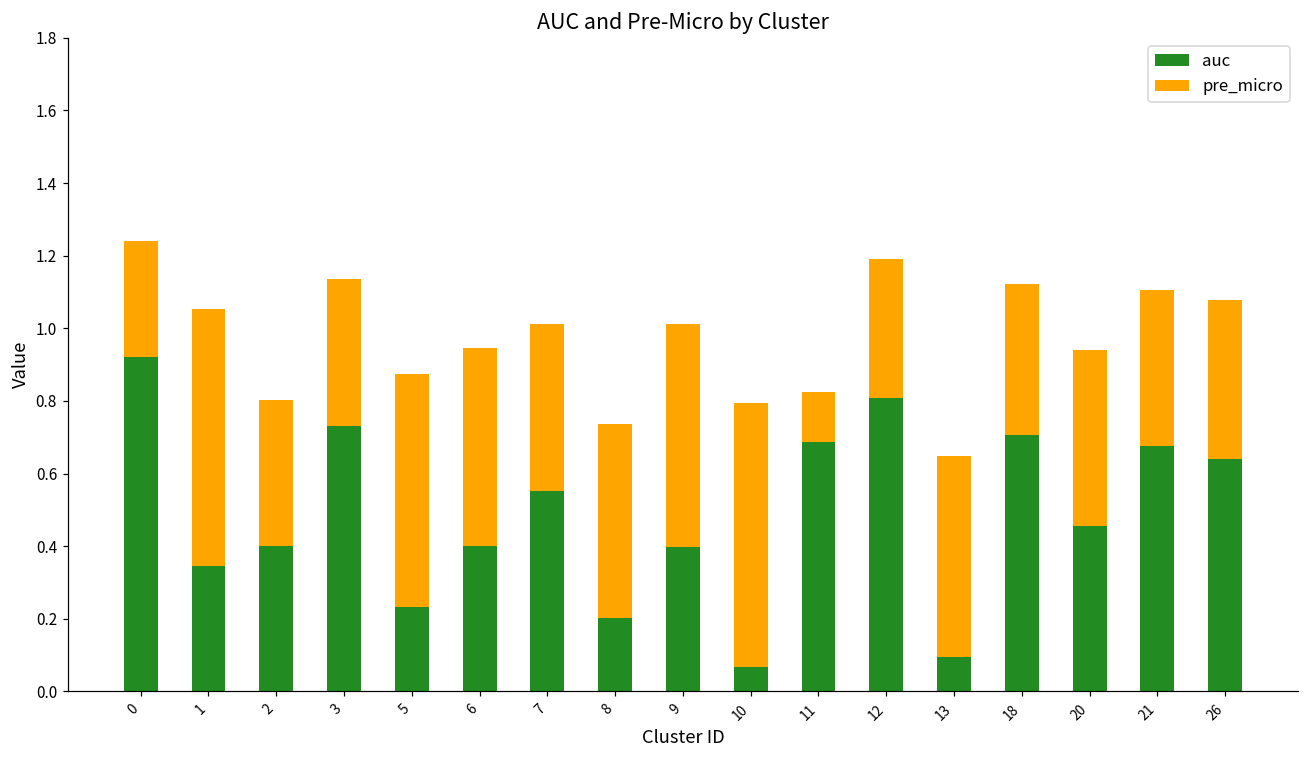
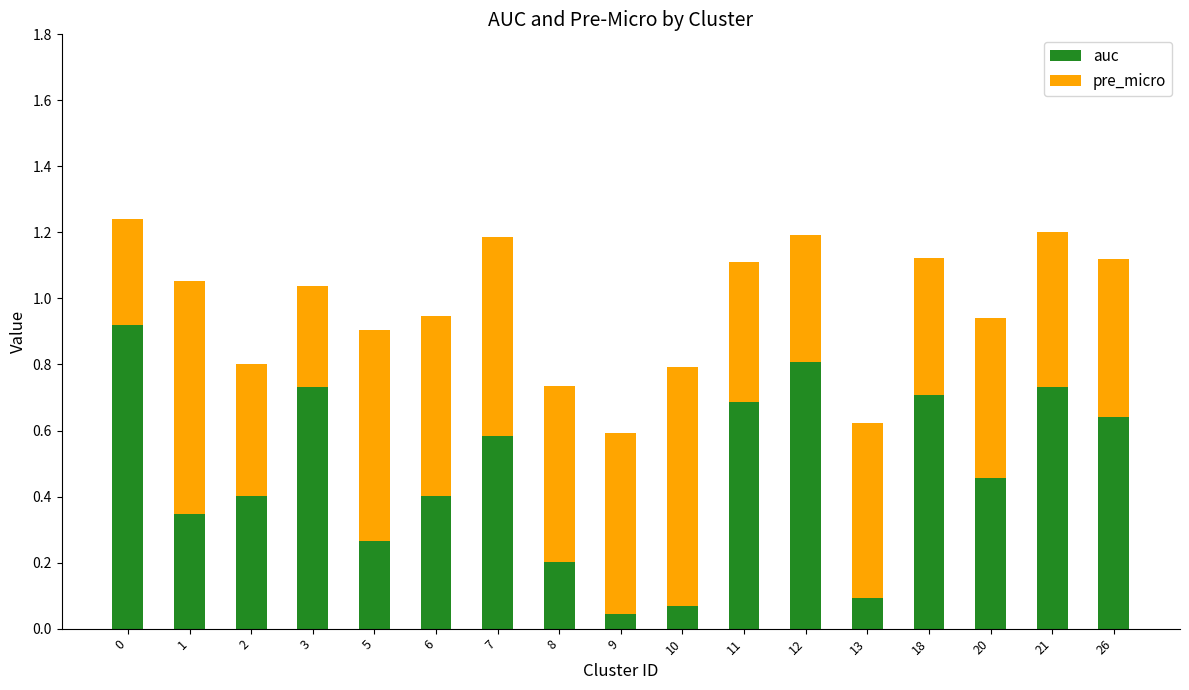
  {
    "auc": {
      "0": 0.92,
      "1": 0.35,
      "2": 0.40,
      "3": 0.73,
-     "5": 0.23,
+     "5": 0.27,
      "6": 0.40,
-     "7": 0.55,
+     "7": 0.58,
      "8": 0.20,
-     "9": 0.40,
+     "9": 0.04,
      "10": 0.07,
      "11": 0.69,
      "12": 0.81,
      "13": 0.09,
      "18": 0.71,
      "20": 0.46,
-     "21": 0.68,
+     "21": 0.73,
      "26": 0.64
    },
    "pre_micro": {
      "0": 0.32,
      "1": 0.71,
      "2": 0.40,
-     "3": 0.40,
+     "3": 0.31,
      "5": 0.64,
      "6": 0.55,
-     "7": 0.46,
+     "7": 0.60,
      "8": 0.53,
-     "9": 0.61,
+     "9": 0.55,
      "10": 0.73,
-     "11": 0.14,
+     "11": 0.42,
      "12": 0.38,
-     "13": 0.56,
+     "13": 0.53,
      "18": 0.42,
      "20": 0.48,
-     "21": 0.43,
-     "26": 0.44
+     "21": 0.47,
+     "26": 0.48
    }
  }
